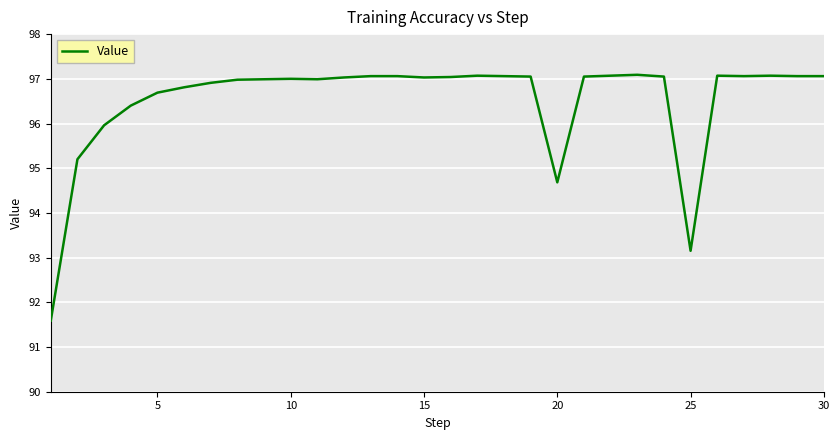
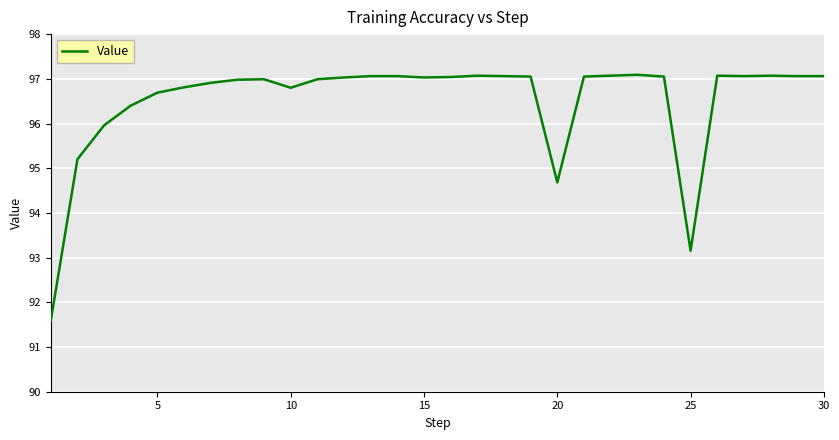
  {
    "5": 96.7,
-   "10": 97.0,
+   "10": 96.8,
    "15": 97.0,
    "20": 94.7,
    "25": 93.2,
    "30": 97.1
  }
